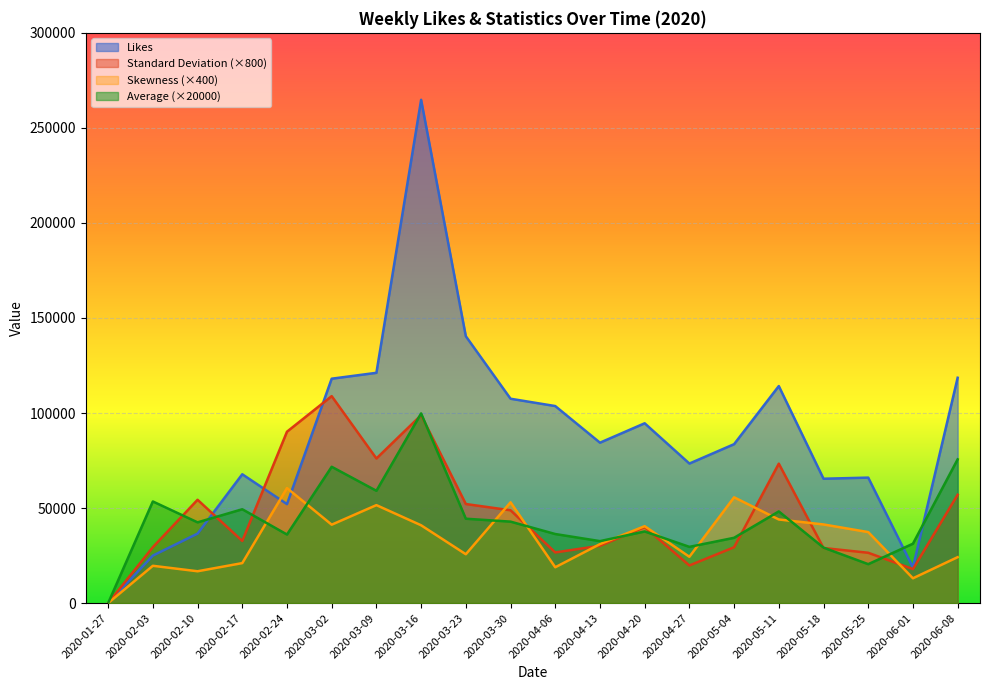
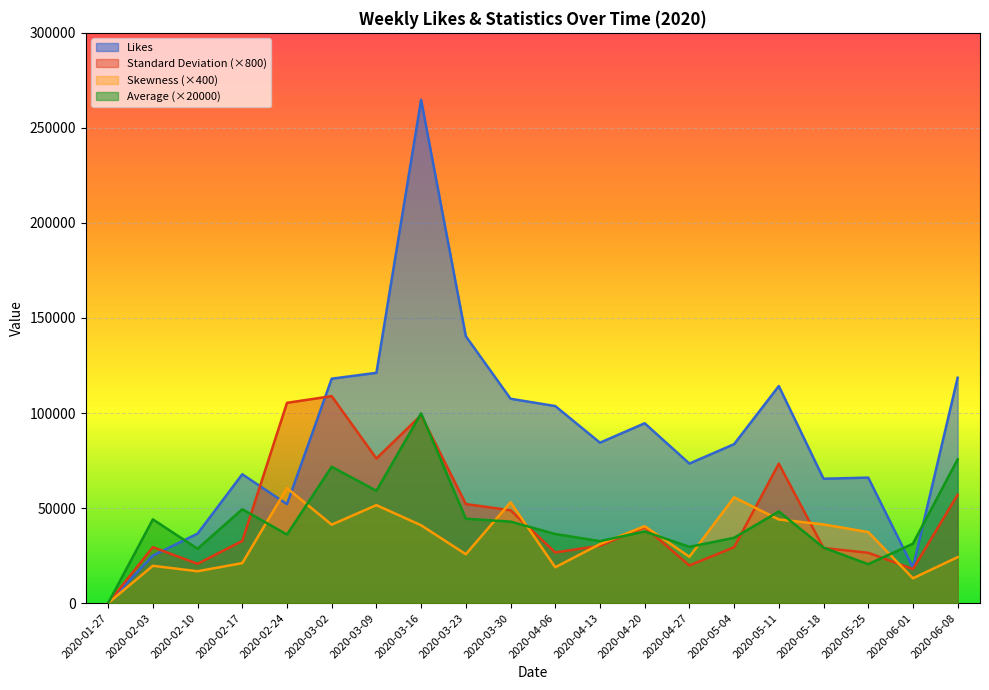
  {
    "Likes": {
      "2020-02-03": 25000,
      "2020-02-10": 37000,
      "2020-02-17": 68000,
      "2020-02-24": 52000,
      "2020-03-02": 118000,
      "2020-03-09": 121000,
      "2020-03-16": 265000,
      "2020-03-23": 140000,
      "2020-03-30": 108000,
      "2020-04-06": 104000,
      "2020-04-13": 84000,
      "2020-04-20": 95000,
      "2020-04-27": 73000,
      "2020-05-04": 84000,
      "2020-05-11": 114000,
      "2020-05-18": 65000,
      "2020-05-25": 66000,
      "2020-06-08": 119000
    },
    "Standard Deviation (×800)": {
      "2020-02-03": 29000,
-     "2020-02-10": 54000,
+     "2020-02-10": 21000,
      "2020-02-17": 33000,
-     "2020-02-24": 90000,
+     "2020-02-24": 105000,
      "2020-03-02": 109000,
      "2020-03-09": 76000,
      "2020-03-23": 52000,
      "2020-03-30": 49000,
      "2020-04-06": 27000,
      "2020-04-27": 20000,
      "2020-05-04": 29000,
      "2020-05-11": 73000,
      "2020-05-25": 26000,
      "2020-06-08": 57000
    },
    "Skewness (×400)": {
      "2020-02-03": 20000,
      "2020-02-10": 17000,
      "2020-02-17": 21000,
      "2020-02-24": 61000,
      "2020-03-02": 41000,
      "2020-03-09": 52000,
      "2020-03-16": 41000,
      "2020-03-23": 26000,
      "2020-03-30": 53000,
      "2020-04-06": 19000,
      "2020-04-27": 24000,
      "2020-05-04": 56000,
      "2020-05-11": 44000,
      "2020-05-18": 41000,
      "2020-05-25": 37000,
      "2020-06-01": 13000,
      "2020-06-08": 24000
    },
    "Average (×20000)": {
-     "2020-02-03": 53000,
-     "2020-02-10": 42000,
+     "2020-02-03": 44000,
+     "2020-02-10": 29000,
      "2020-02-17": 49000,
      "2020-02-24": 36000,
      "2020-03-02": 72000,
      "2020-03-09": 59000,
      "2020-03-23": 44000,
      "2020-03-30": 43000,
      "2020-04-06": 36000,
      "2020-04-13": 33000,
      "2020-04-20": 38000,
      "2020-04-27": 30000,
      "2020-05-04": 34000,
      "2020-05-11": 48000,
      "2020-05-25": 20000,
      "2020-06-01": 31000,
      "2020-06-08": 76000
    }
  }
